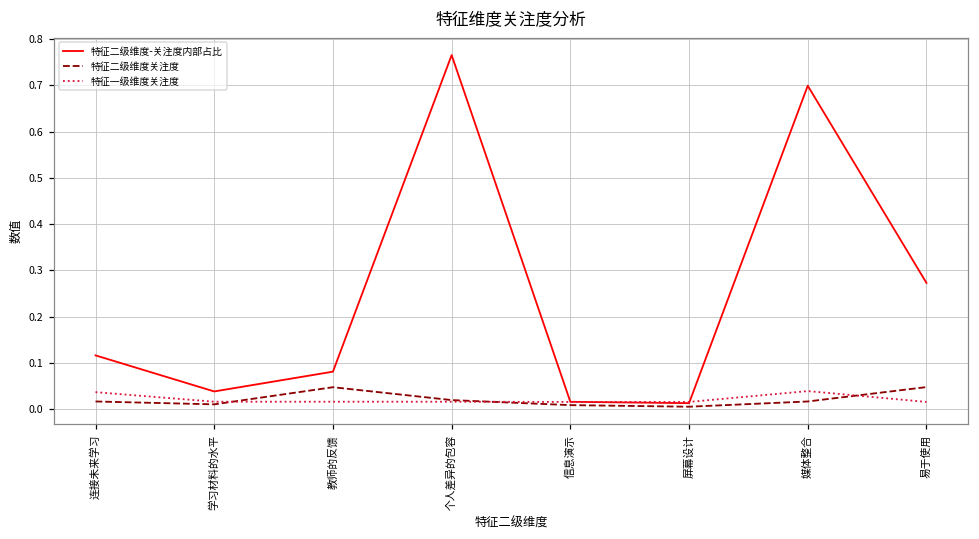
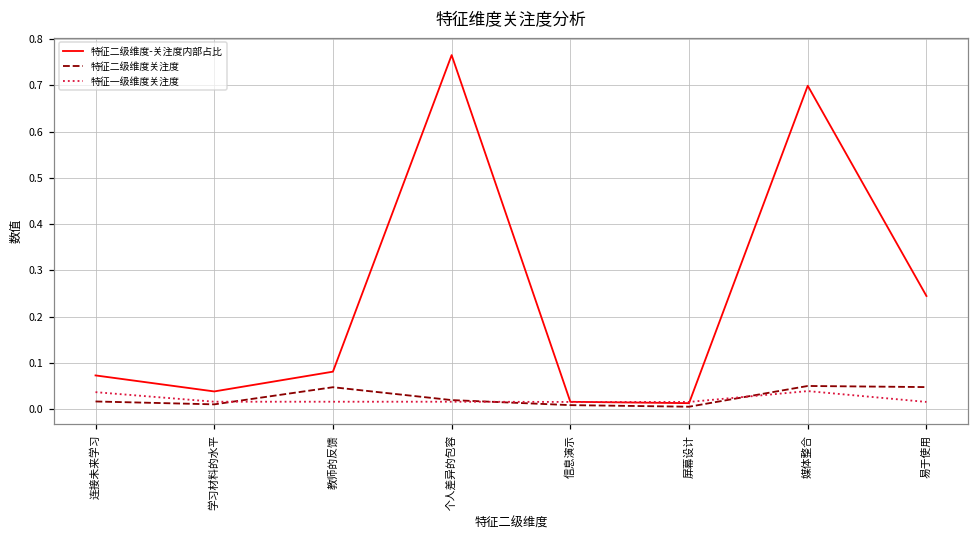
  {
    "特征二级维度-关注度内部占比": {
-     "连接未来学习": 0.12,
+     "连接未来学习": 0.07,
      "学习材料的水平": 0.04,
      "教师的反馈": 0.08,
      "个人差异的包容": 0.77,
      "媒体整合": 0.70,
-     "易于使用": 0.27
+     "易于使用": 0.24
    },
    "特征二级维度关注度": {
      "连接未来学习": 0.02,
      "教师的反馈": 0.05,
      "信息演示": 0.01,
      "屏幕设计": 0.00,
-     "媒体整合": 0.02,
+     "媒体整合": 0.05,
      "易于使用": 0.05
    },
    "特征一级维度关注度": {
      "连接未来学习": 0.04,
      "教师的反馈": 0.02,
      "媒体整合": 0.04,
      "易于使用": 0.02
    }
  }
